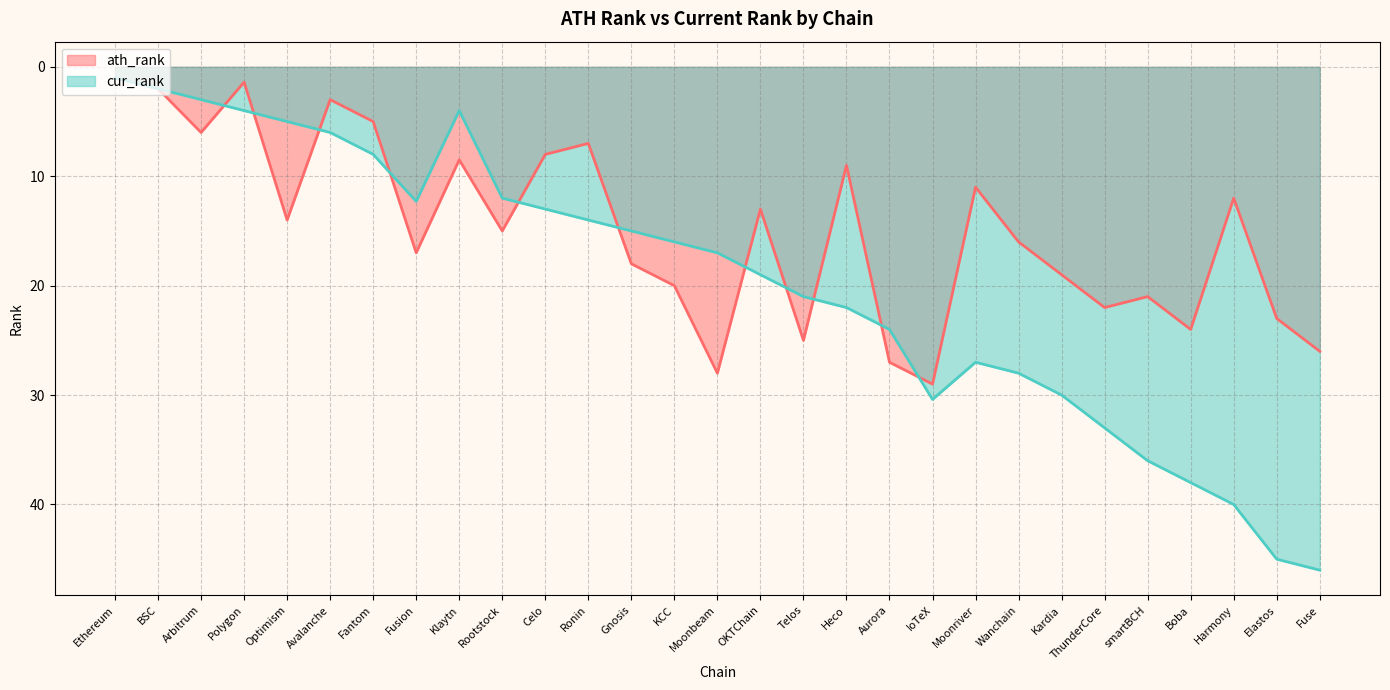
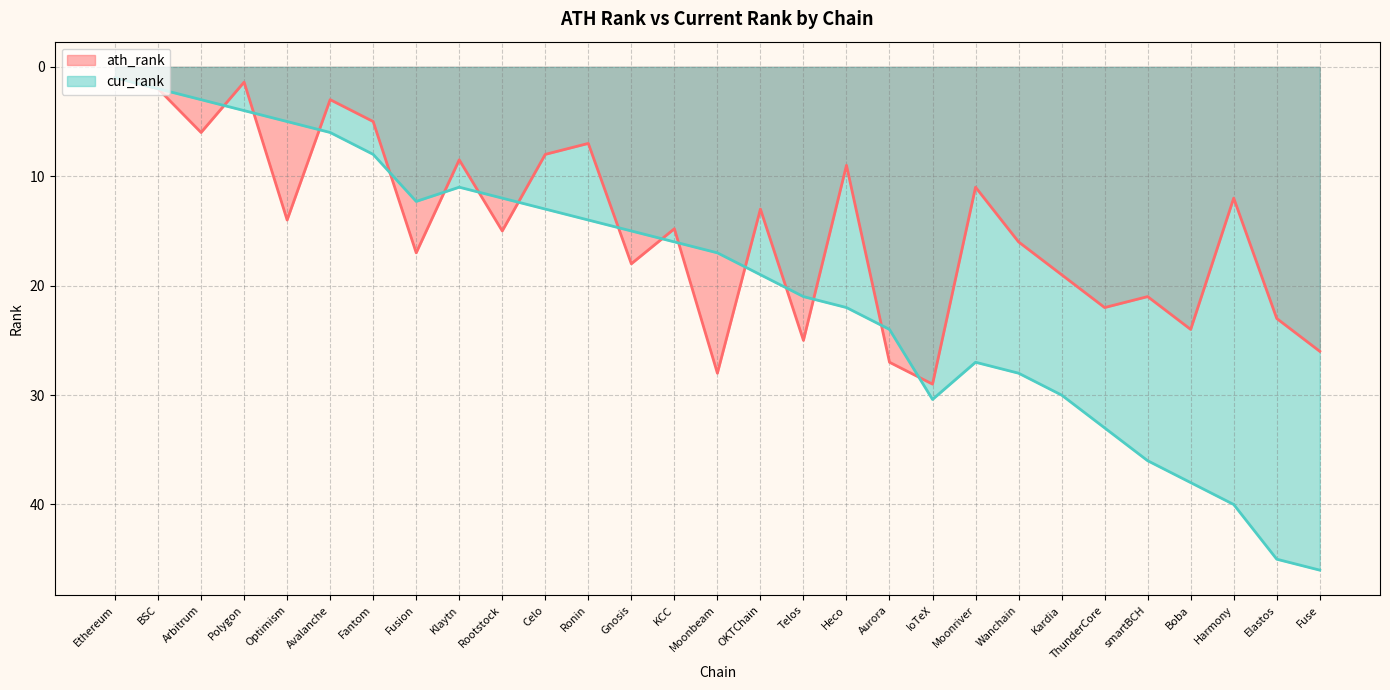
  {
    "ath_rank": {
      "Arbitrum": 6.0,
      "Polygon": 1.4,
      "Optimism": 14.0,
      "Avalanche": 3.0,
      "Fantom": 5.0,
      "Fusion": 17.0,
      "Klaytn": 8.5,
      "Rootstock": 15.0,
      "Celo": 8.0,
      "Ronin": 7.0,
      "Gnosis": 18.0,
-     "KCC": 20.0,
+     "KCC": 14.8,
      "Moonbeam": 28.0,
      "OKTChain": 13.0,
      "Telos": 25.0,
      "Heco": 9.0,
      "Aurora": 27.0,
      "IoTeX": 29.0,
      "Moonriver": 11.0,
      "Wanchain": 16.0,
      "Kardia": 19.0,
      "ThunderCore": 22.0,
      "smartBCH": 21.0,
      "Boba": 24.0,
      "Harmony": 12.0,
      "Elastos": 23.0,
      "Fuse": 26.0
    },
    "cur_rank": {
      "Arbitrum": 3,
      "Polygon": 4,
      "Optimism": 5,
      "Avalanche": 6,
      "Fantom": 8,
      "Fusion": 12.3,
-     "Klaytn": 4,
+     "Klaytn": 11,
      "Rootstock": 12,
      "Celo": 13,
      "Ronin": 14,
      "Gnosis": 15,
      "KCC": 16,
      "Moonbeam": 17,
      "OKTChain": 19,
      "Telos": 21,
      "Heco": 22,
      "Aurora": 24,
      "IoTeX": 30.4,
      "Moonriver": 27,
      "Wanchain": 28,
      "Kardia": 30,
      "ThunderCore": 33,
      "smartBCH": 36,
      "Boba": 38,
      "Harmony": 40,
      "Elastos": 45,
      "Fuse": 46
    }
  }
